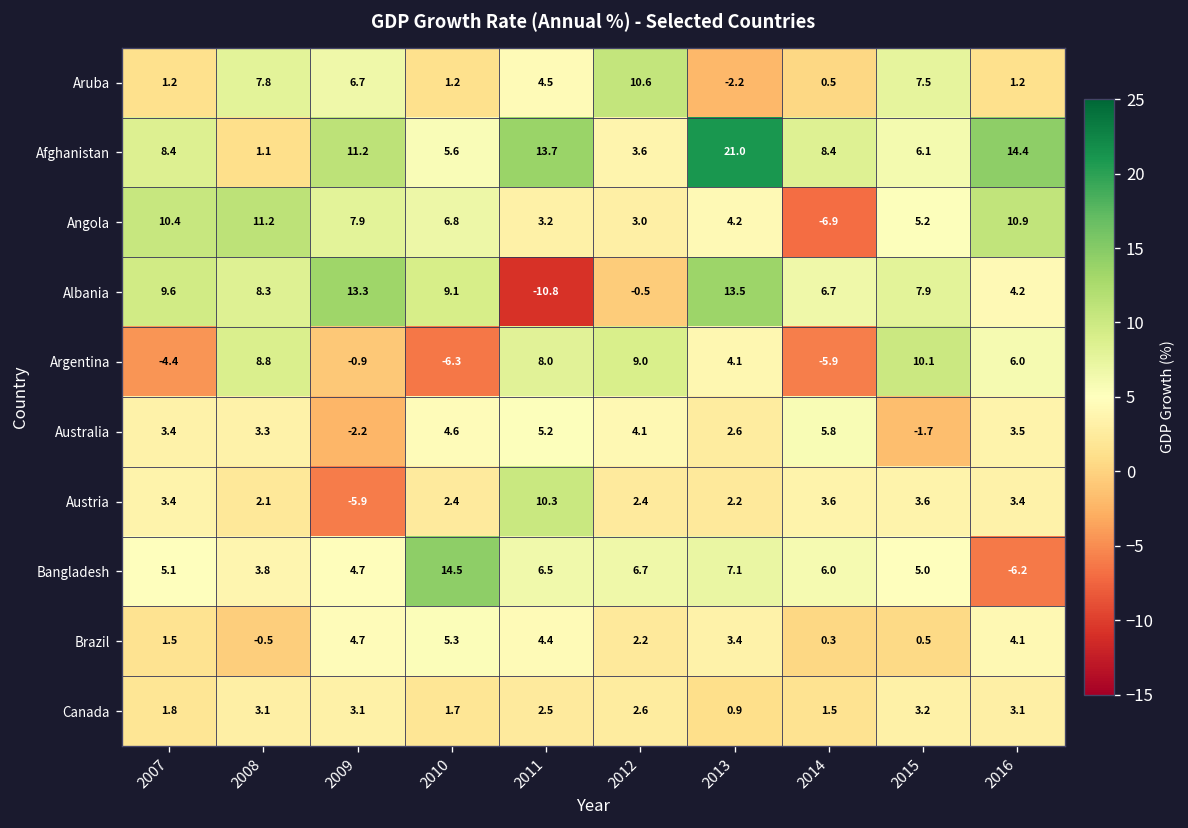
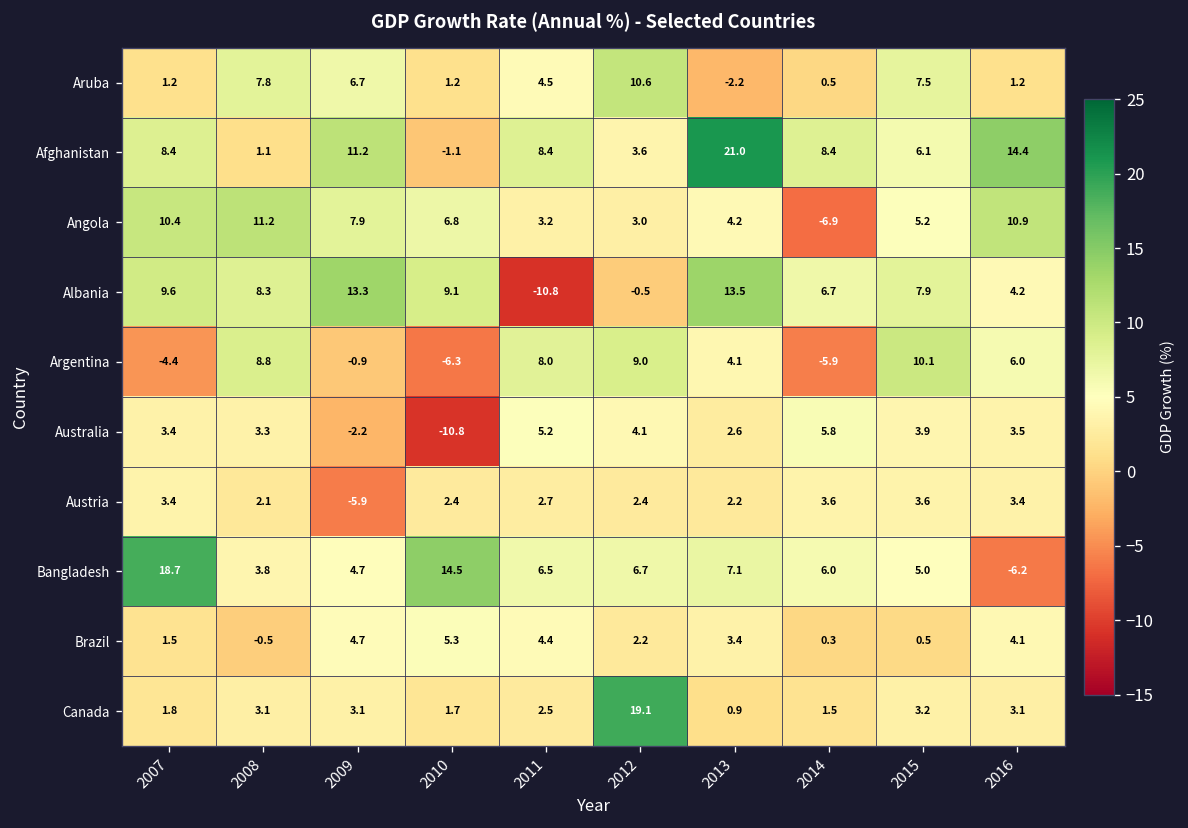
  {
    "Aruba": {
      "2007": 1.2,
      "2008": 7.8,
      "2009": 6.7,
      "2010": 1.2,
      "2011": 4.5,
      "2012": 10.6,
      "2013": -2.2,
      "2014": 0.5,
      "2015": 7.5,
      "2016": 1.2
    },
    "Afghanistan": {
      "2007": 8.4,
      "2008": 1.1,
      "2009": 11.2,
-     "2010": 5.6,
-     "2011": 13.7,
+     "2010": -1.1,
+     "2011": 8.4,
      "2012": 3.6,
      "2013": 21.0,
      "2014": 8.4,
      "2015": 6.1,
      "2016": 14.4
    },
    "Angola": {
      "2007": 10.4,
      "2008": 11.2,
      "2009": 7.9,
      "2010": 6.8,
      "2011": 3.2,
      "2012": 3.0,
      "2013": 4.2,
      "2014": -6.9,
      "2015": 5.2,
      "2016": 10.9
    },
    "Albania": {
      "2007": 9.6,
      "2008": 8.3,
      "2009": 13.3,
      "2010": 9.1,
      "2011": -10.8,
      "2012": -0.5,
      "2013": 13.5,
      "2014": 6.7,
      "2015": 7.9,
      "2016": 4.2
    },
    "Argentina": {
      "2007": -4.4,
      "2008": 8.8,
      "2009": -0.9,
      "2010": -6.3,
      "2011": 8.0,
      "2012": 9.0,
      "2013": 4.1,
      "2014": -5.9,
      "2015": 10.1,
      "2016": 6.0
    },
    "Australia": {
      "2007": 3.4,
      "2008": 3.3,
      "2009": -2.2,
-     "2010": 4.6,
+     "2010": -10.8,
      "2011": 5.2,
      "2012": 4.1,
      "2013": 2.6,
      "2014": 5.8,
-     "2015": -1.7,
+     "2015": 3.9,
      "2016": 3.5
    },
    "Austria": {
      "2007": 3.4,
      "2008": 2.1,
      "2009": -5.9,
      "2010": 2.4,
-     "2011": 10.3,
+     "2011": 2.7,
      "2012": 2.4,
      "2013": 2.2,
      "2014": 3.6,
      "2015": 3.6,
      "2016": 3.4
    },
    "Bangladesh": {
-     "2007": 5.1,
+     "2007": 18.7,
      "2008": 3.8,
      "2009": 4.7,
      "2010": 14.5,
      "2011": 6.5,
      "2012": 6.7,
      "2013": 7.1,
      "2014": 6.0,
      "2015": 5.0,
      "2016": -6.2
    },
    "Brazil": {
      "2007": 1.5,
      "2008": -0.5,
      "2009": 4.7,
      "2010": 5.3,
      "2011": 4.4,
      "2012": 2.2,
      "2013": 3.4,
      "2014": 0.3,
      "2015": 0.5,
      "2016": 4.1
    },
    "Canada": {
      "2007": 1.8,
      "2008": 3.1,
      "2009": 3.1,
      "2010": 1.7,
      "2011": 2.5,
-     "2012": 2.6,
+     "2012": 19.1,
      "2013": 0.9,
      "2014": 1.5,
      "2015": 3.2,
      "2016": 3.1
    }
  }
